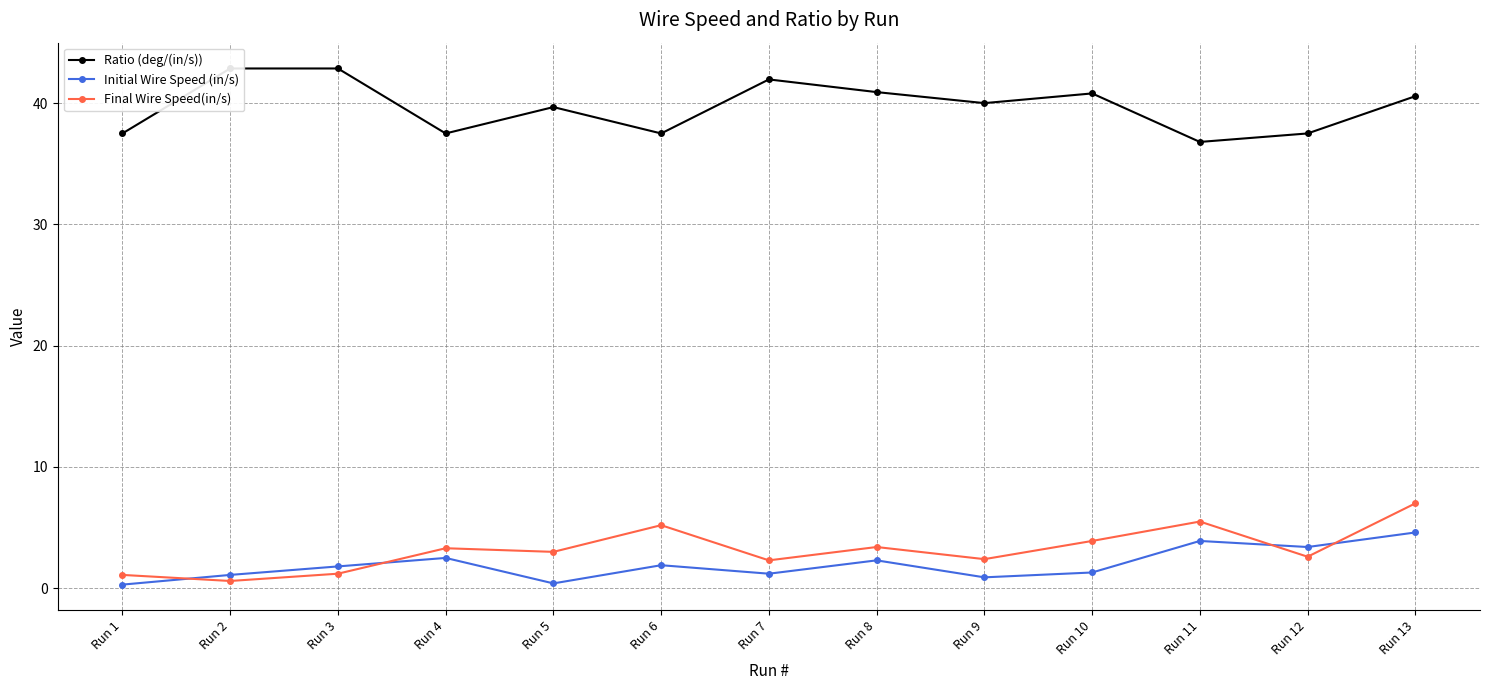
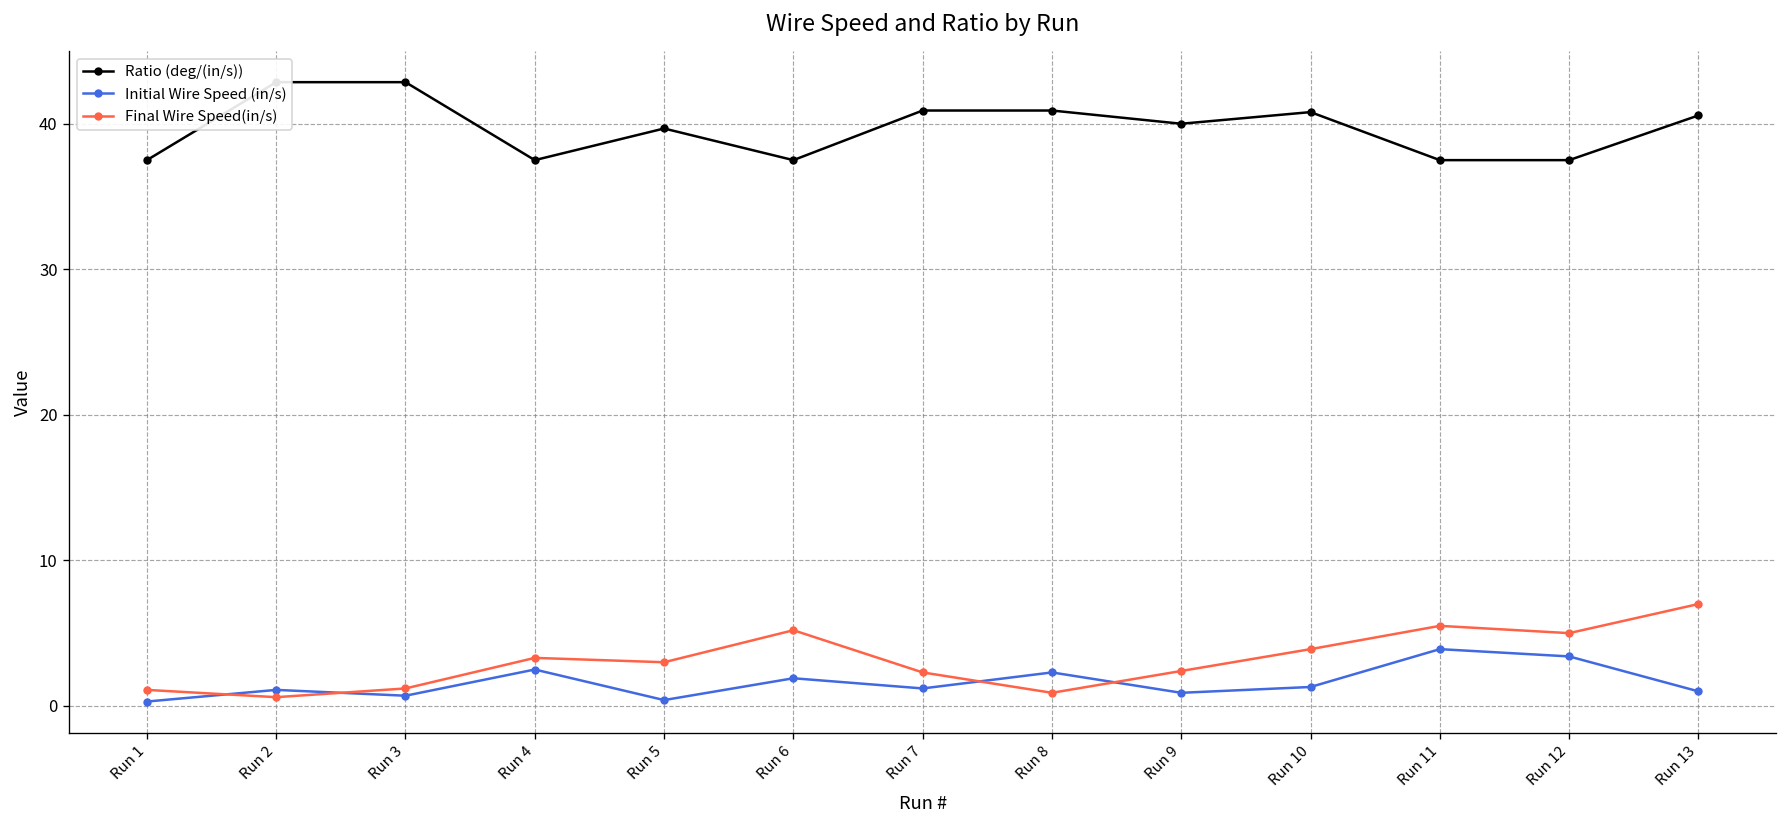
  {
    "Ratio (deg/(in/s))": {
      "Run 1": 37.5,
      "Run 3": 42.9,
      "Run 4": 37.5,
      "Run 5": 39.7,
      "Run 6": 37.5,
-     "Run 7": 42.0,
+     "Run 7": 40.9,
      "Run 8": 40.9,
      "Run 9": 40.0,
      "Run 10": 40.8,
-     "Run 11": 36.8,
+     "Run 11": 37.5,
      "Run 12": 37.5,
      "Run 13": 40.6
    },
    "Initial Wire Speed (in/s)": {
      "Run 1": 0.3,
      "Run 2": 1.1,
-     "Run 3": 1.8,
+     "Run 3": 0.7,
      "Run 4": 2.5,
      "Run 5": 0.4,
      "Run 6": 1.9,
      "Run 7": 1.2,
      "Run 8": 2.3,
      "Run 9": 0.9,
      "Run 10": 1.3,
      "Run 11": 3.9,
      "Run 12": 3.4,
-     "Run 13": 4.6
+     "Run 13": 1.0
    },
    "Final Wire Speed(in/s)": {
      "Run 1": 1.1,
      "Run 2": 0.6,
      "Run 3": 1.2,
      "Run 4": 3.3,
      "Run 5": 3.0,
      "Run 6": 5.2,
      "Run 7": 2.3,
-     "Run 8": 3.4,
+     "Run 8": 0.9,
      "Run 9": 2.4,
      "Run 10": 3.9,
      "Run 11": 5.5,
-     "Run 12": 2.6,
+     "Run 12": 5.0,
      "Run 13": 7.0
    }
  }
